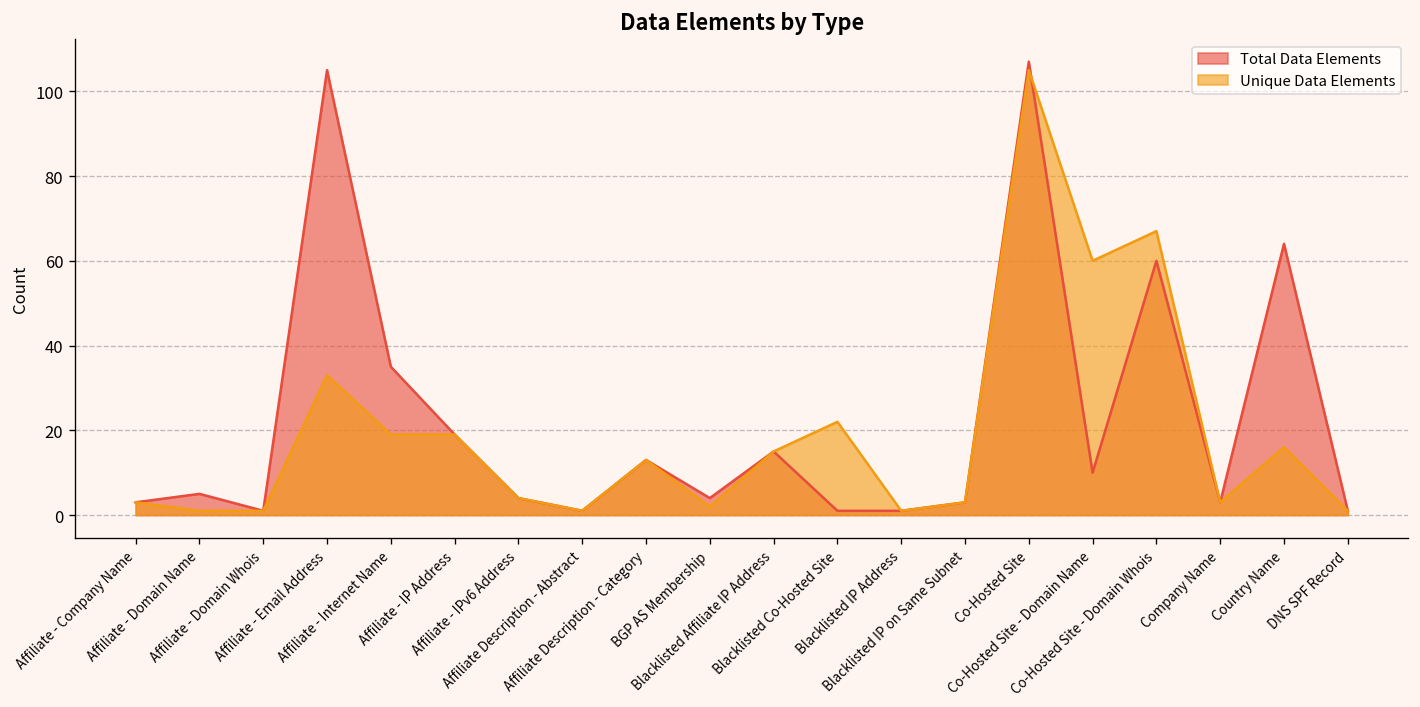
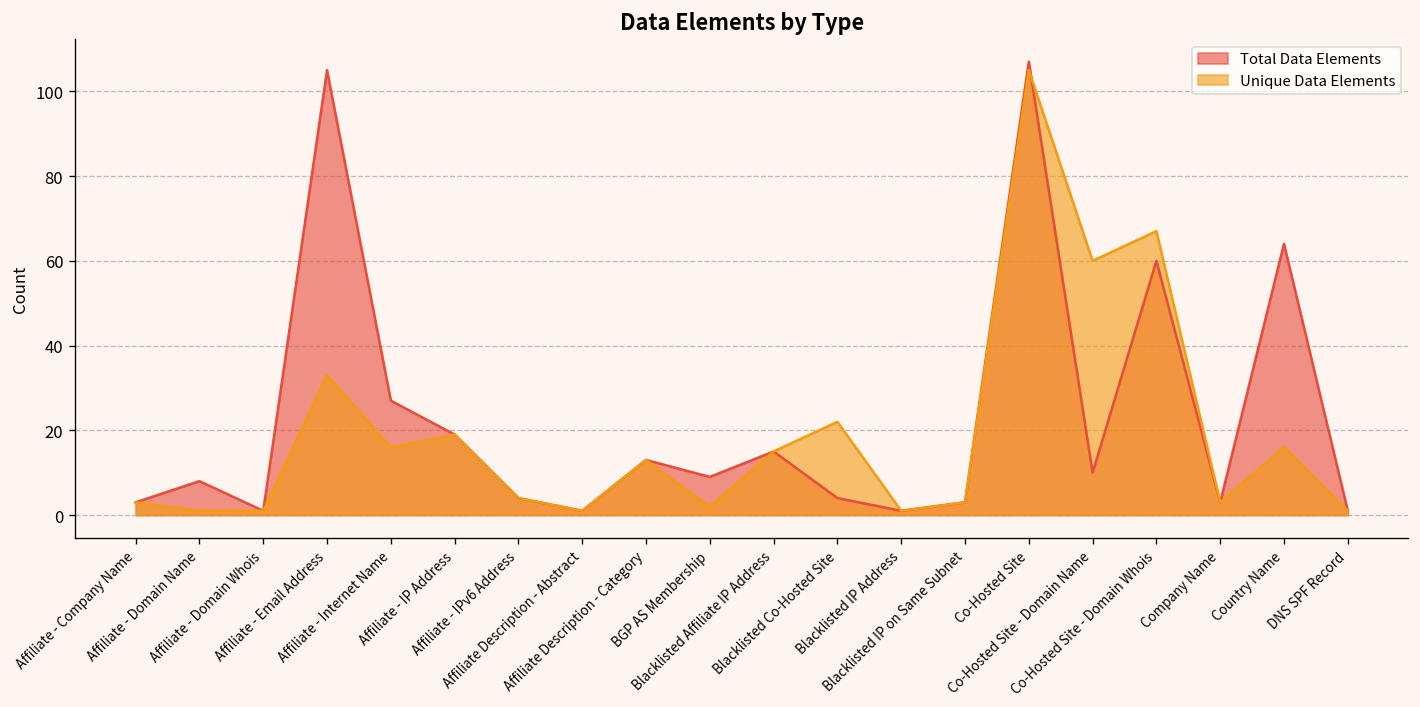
  {
    "Total Data Elements": {
-     "Affiliate - Domain Name": 5,
+     "Affiliate - Domain Name": 8,
      "Affiliate - Email Address": 105,
-     "Affiliate - Internet Name": 35,
-     "BGP AS Membership": 4,
-     "Blacklisted Co-Hosted Site": 1,
+     "Affiliate - Internet Name": 27,
+     "BGP AS Membership": 9,
+     "Blacklisted Co-Hosted Site": 4,
      "Co-Hosted Site": 107,
      "Co-Hosted Site - Domain Name": 10,
      "Co-Hosted Site - Domain Whois": 60,
      "Country Name": 64
    },
    "Unique Data Elements": {
      "Affiliate - Domain Name": 1,
      "Affiliate - Email Address": 33,
-     "Affiliate - Internet Name": 19,
+     "Affiliate - Internet Name": 16,
      "BGP AS Membership": 2,
      "Blacklisted Co-Hosted Site": 22,
      "Co-Hosted Site": 105,
      "Co-Hosted Site - Domain Name": 60,
      "Co-Hosted Site - Domain Whois": 67,
      "Country Name": 16
    }
  }
